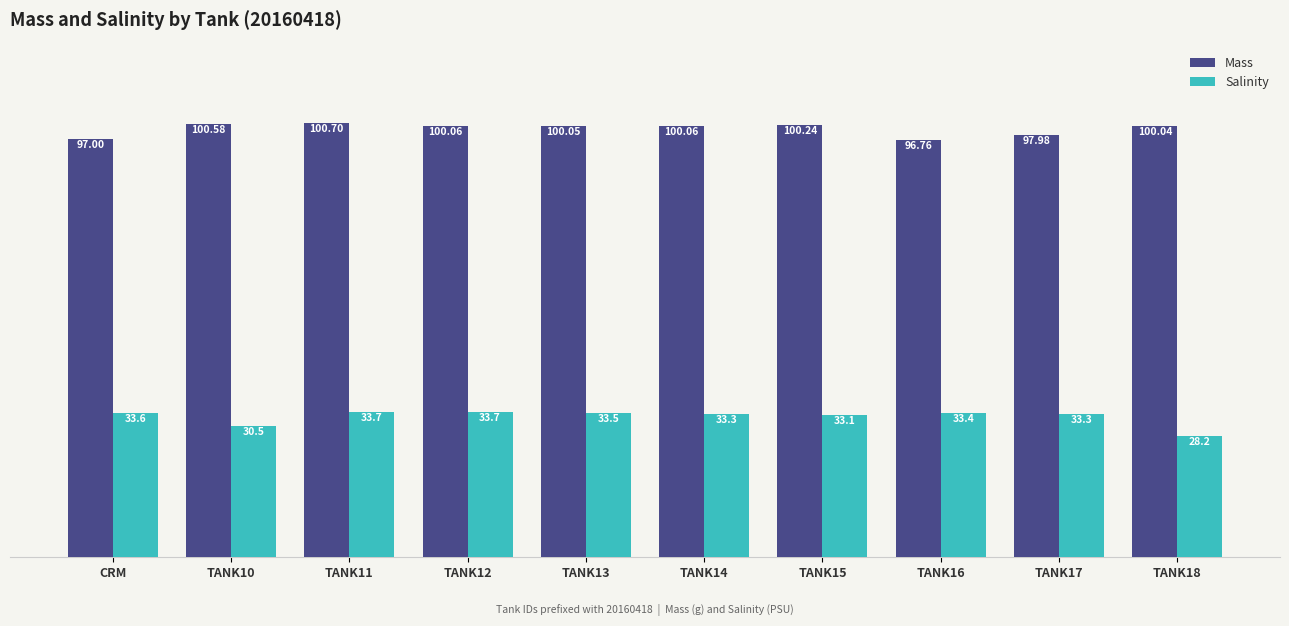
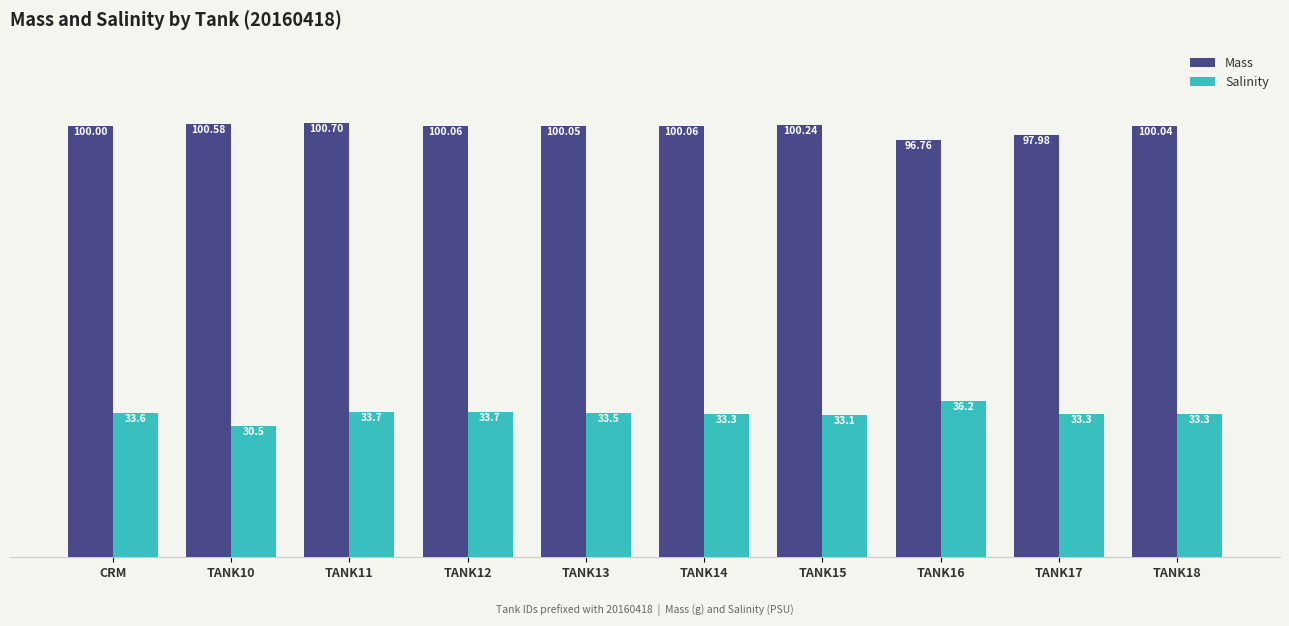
  {
    "Mass": {
-     "CRM": 97.00,
+     "CRM": 100.00,
      "TANK10": 100.58,
      "TANK11": 100.70,
      "TANK12": 100.06,
      "TANK13": 100.05,
      "TANK14": 100.06,
      "TANK15": 100.24,
      "TANK16": 96.76,
      "TANK17": 97.98,
      "TANK18": 100.04
    },
    "Salinity": {
      "CRM": 33.6,
      "TANK10": 30.5,
      "TANK11": 33.7,
      "TANK12": 33.7,
      "TANK13": 33.5,
      "TANK14": 33.3,
      "TANK15": 33.1,
-     "TANK16": 33.4,
+     "TANK16": 36.2,
      "TANK17": 33.3,
-     "TANK18": 28.2
+     "TANK18": 33.3
    }
  }
